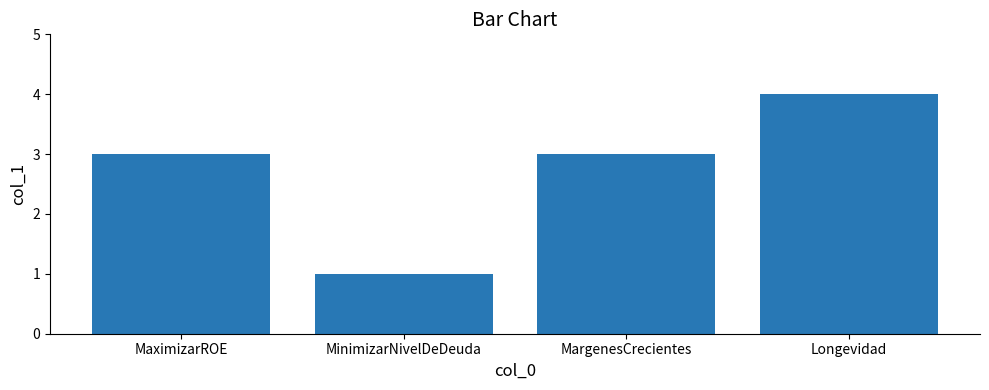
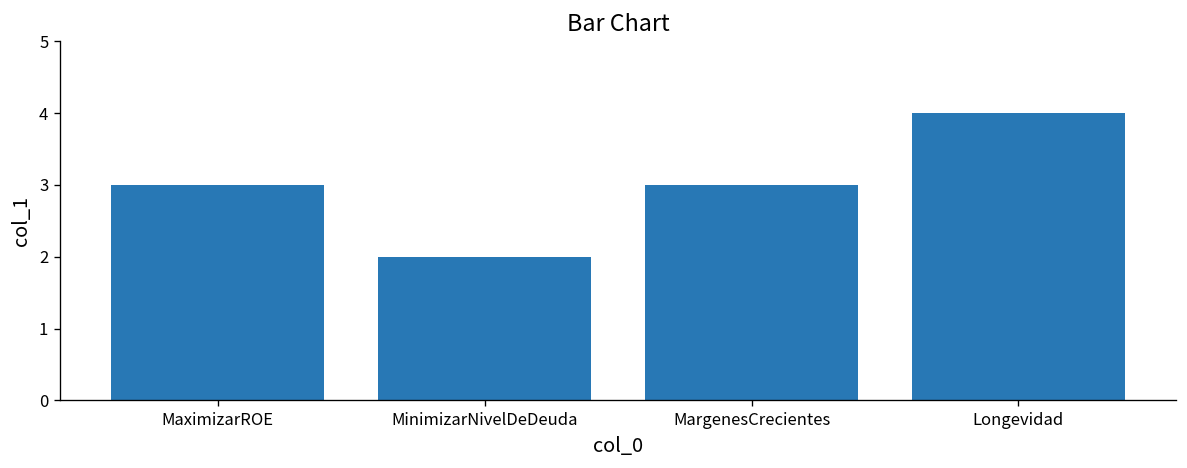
  {
    "MaximizarROE": 3,
-   "MinimizarNivelDeDeuda": 1,
+   "MinimizarNivelDeDeuda": 2,
    "MargenesCrecientes": 3,
    "Longevidad": 4
  }
